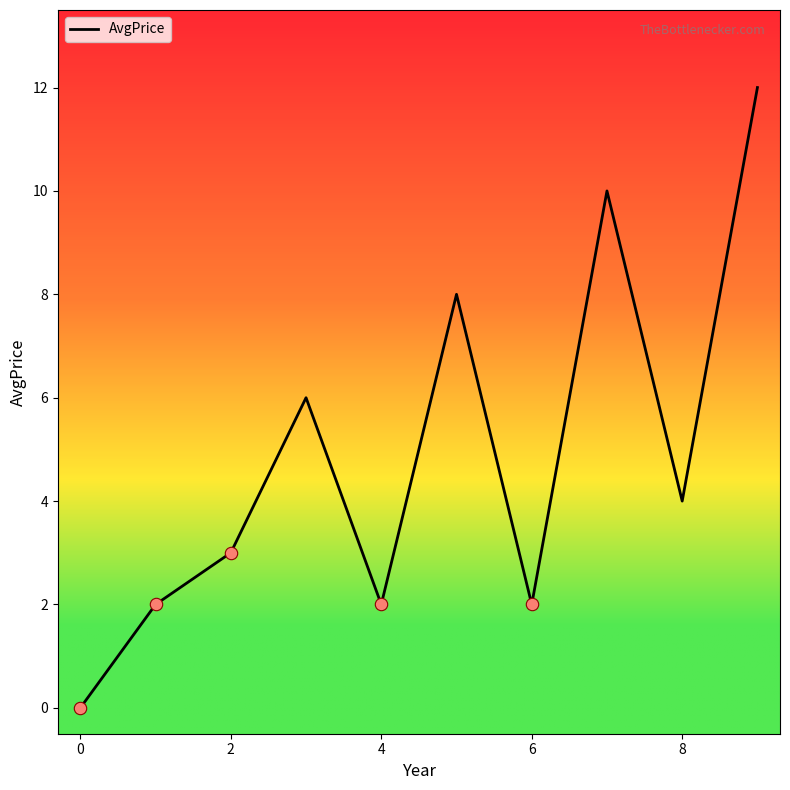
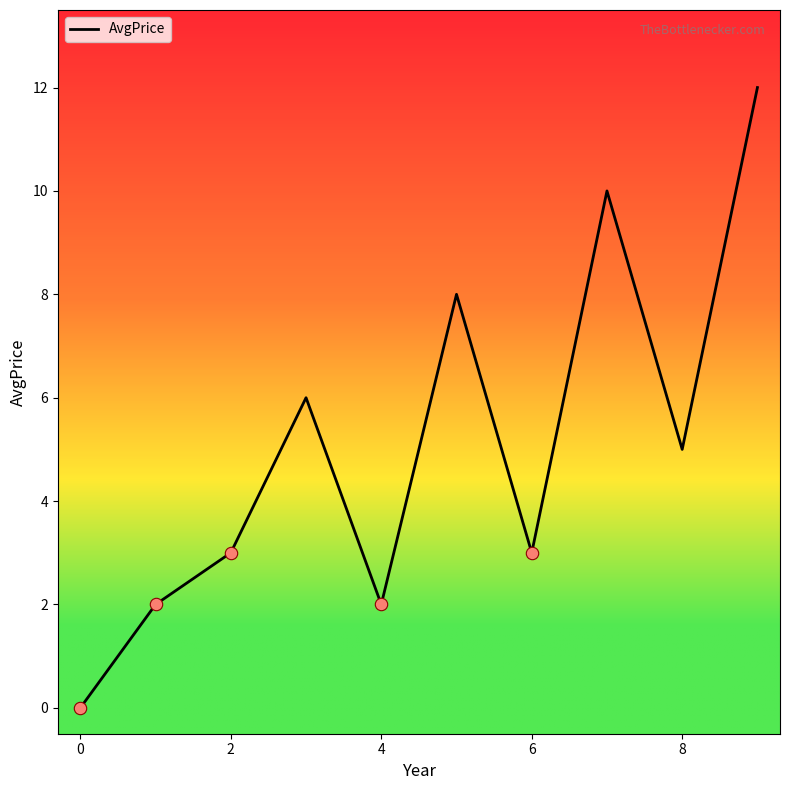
  {
    "AvgPrice": {
-     "6": 2,
-     "8": 4
+     "6": 3,
+     "8": 5
    }
  }
